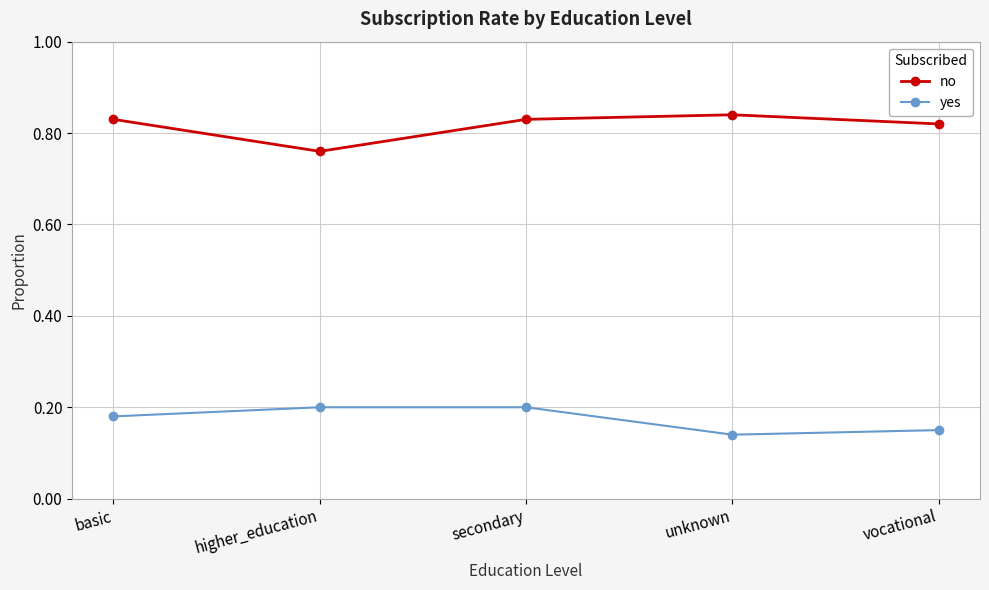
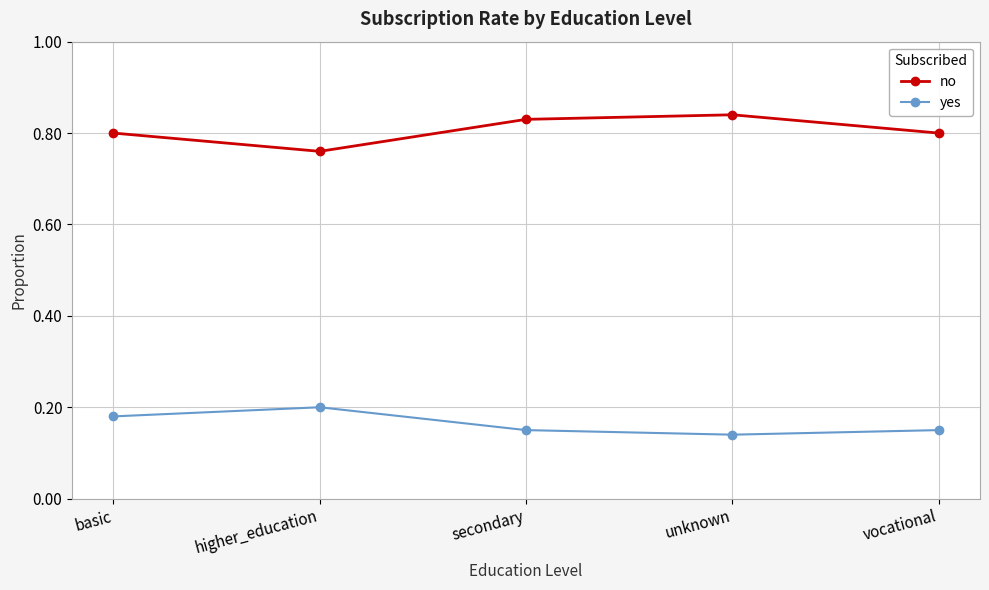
  {
    "no": {
-     "basic": 0.83,
+     "basic": 0.80,
      "higher_education": 0.76,
      "secondary": 0.83,
      "unknown": 0.84,
-     "vocational": 0.82
+     "vocational": 0.80
    },
    "yes": {
      "basic": 0.18,
      "higher_education": 0.20,
-     "secondary": 0.20,
+     "secondary": 0.15,
      "unknown": 0.14,
      "vocational": 0.15
    }
  }
